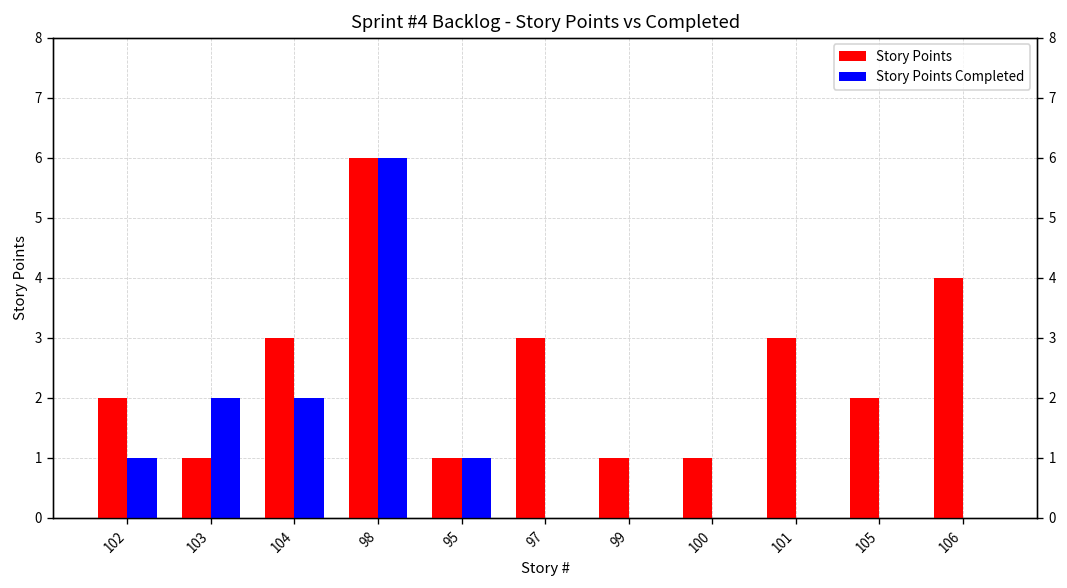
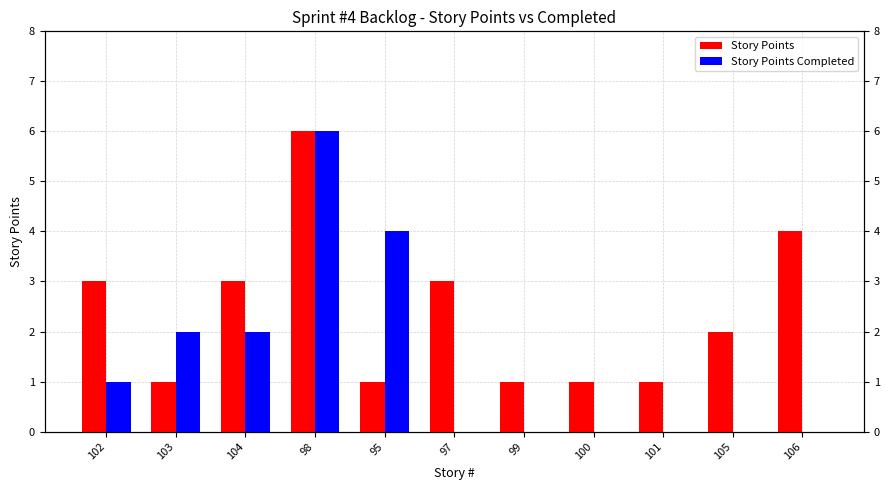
  {
    "Story Points": {
-     "102": 2,
+     "102": 3,
      "103": 1,
      "104": 3,
      "98": 6,
      "95": 1,
      "97": 3,
      "99": 1,
      "100": 1,
-     "101": 3,
+     "101": 1,
      "105": 2,
      "106": 4
    },
    "Story Points Completed": {
      "102": 1,
      "103": 2,
      "104": 2,
      "98": 6,
-     "95": 1,
+     "95": 4,
      "97": 0,
      "99": 0,
      "100": 0,
      "101": 0,
      "105": 0,
      "106": 0
    }
  }
